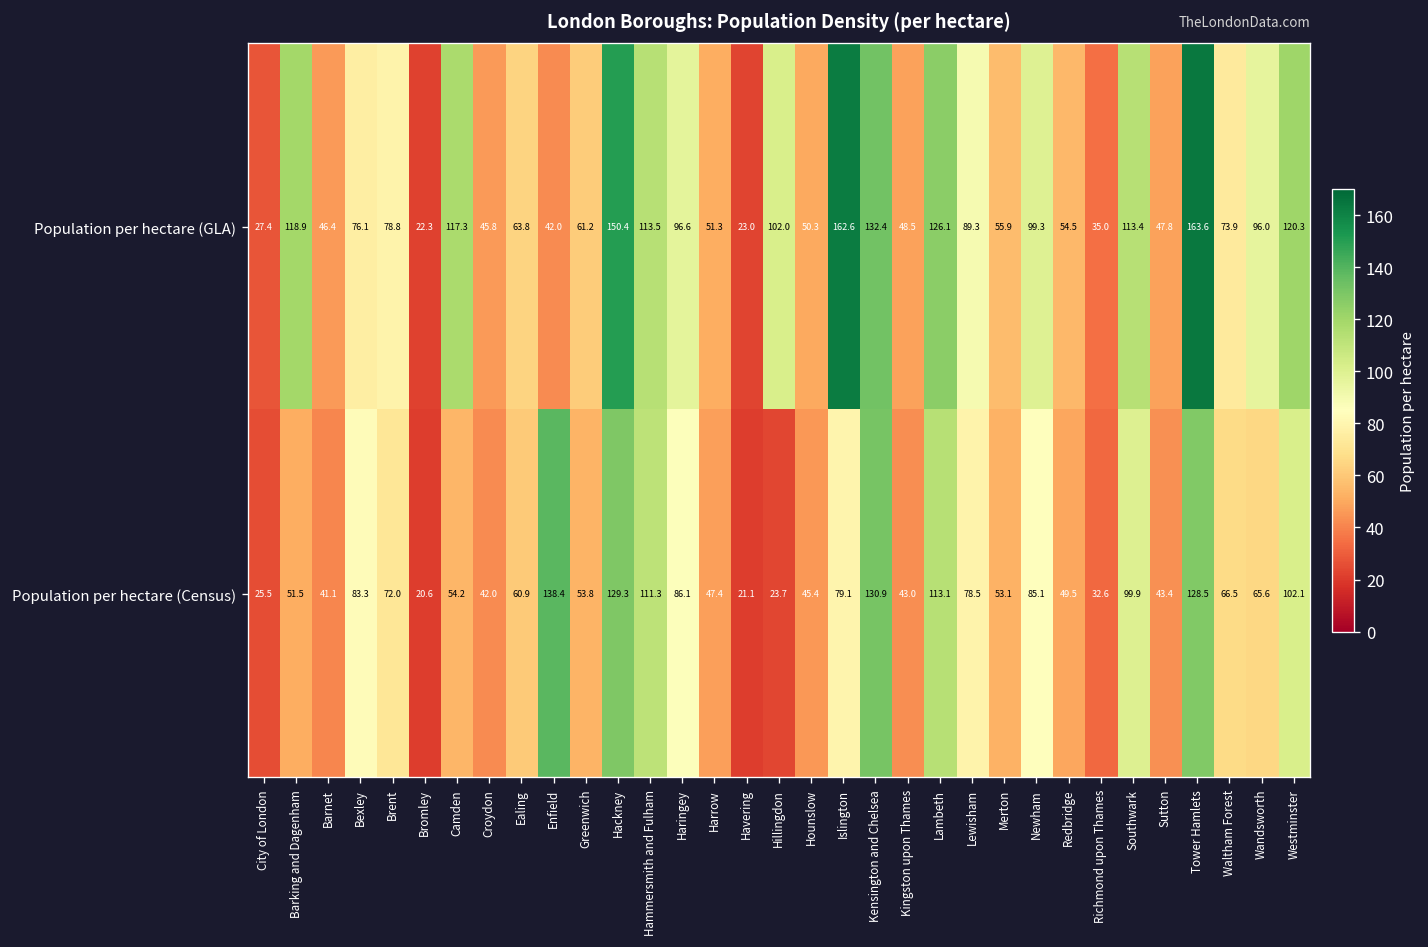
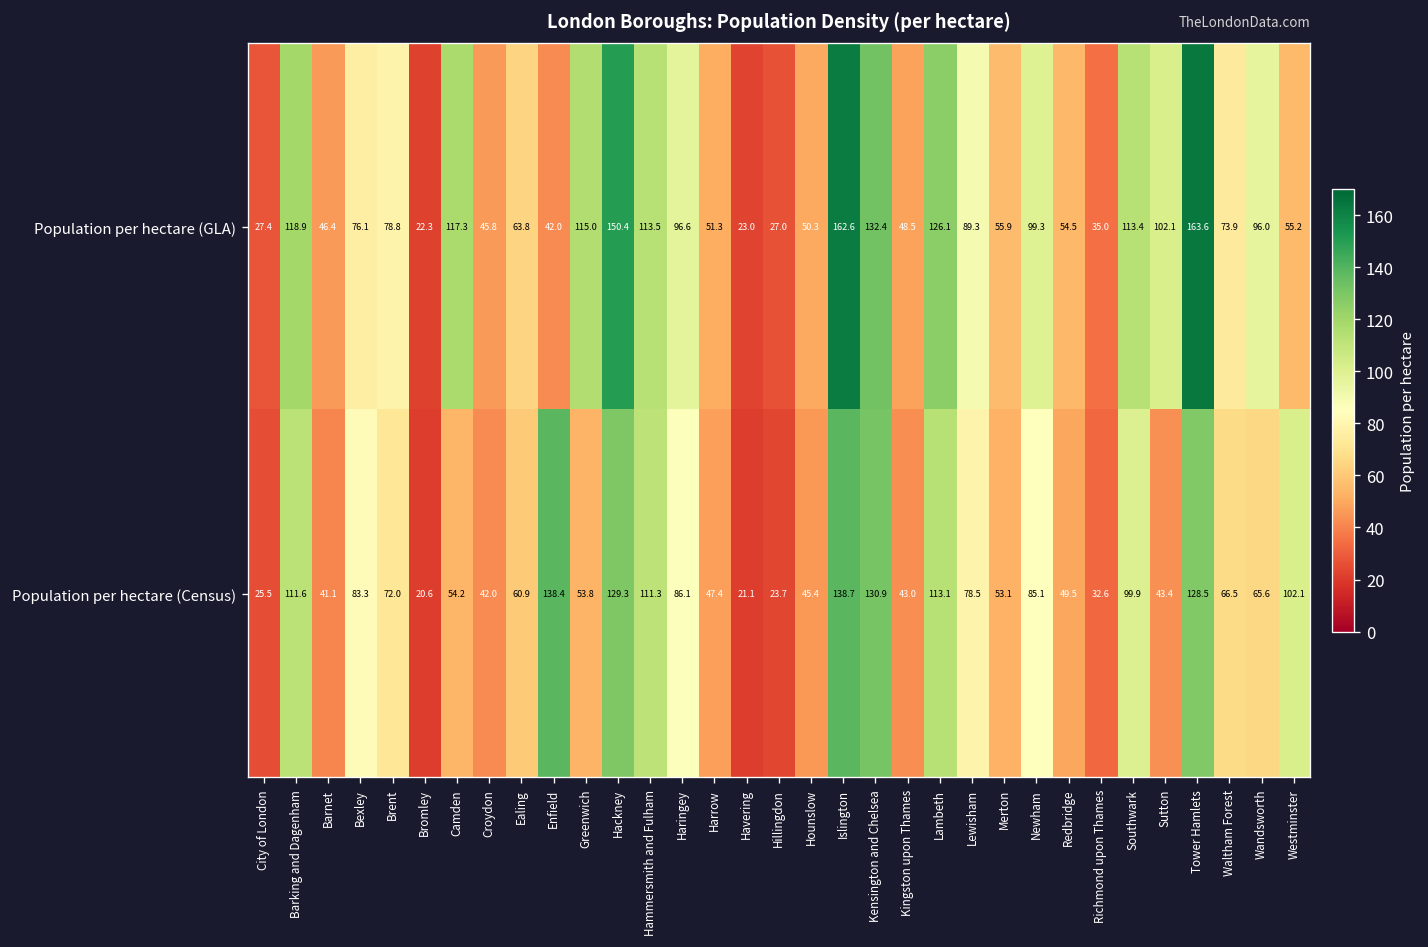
  {
    "Population per hectare (GLA)": {
      "City of London": 27.4,
      "Barking and Dagenham": 118.9,
      "Barnet": 46.4,
      "Bexley": 76.1,
      "Brent": 78.8,
      "Bromley": 22.3,
      "Camden": 117.3,
      "Croydon": 45.8,
      "Ealing": 63.8,
      "Enfield": 42.0,
-     "Greenwich": 61.2,
+     "Greenwich": 115.0,
      "Hackney": 150.4,
      "Hammersmith and Fulham": 113.5,
      "Haringey": 96.6,
      "Harrow": 51.3,
      "Havering": 23.0,
-     "Hillingdon": 102.0,
+     "Hillingdon": 27.0,
      "Hounslow": 50.3,
      "Islington": 162.6,
      "Kensington and Chelsea": 132.4,
      "Kingston upon Thames": 48.5,
      "Lambeth": 126.1,
      "Lewisham": 89.3,
      "Merton": 55.9,
      "Newham": 99.3,
      "Redbridge": 54.5,
      "Richmond upon Thames": 35.0,
      "Southwark": 113.4,
-     "Sutton": 47.8,
+     "Sutton": 102.1,
      "Tower Hamlets": 163.6,
      "Waltham Forest": 73.9,
      "Wandsworth": 96.0,
-     "Westminster": 120.3
+     "Westminster": 55.2
    },
    "Population per hectare (Census)": {
      "City of London": 25.5,
-     "Barking and Dagenham": 51.5,
+     "Barking and Dagenham": 111.6,
      "Barnet": 41.1,
      "Bexley": 83.3,
      "Brent": 72.0,
      "Bromley": 20.6,
      "Camden": 54.2,
      "Croydon": 42.0,
      "Ealing": 60.9,
      "Enfield": 138.4,
      "Greenwich": 53.8,
      "Hackney": 129.3,
      "Hammersmith and Fulham": 111.3,
      "Haringey": 86.1,
      "Harrow": 47.4,
      "Havering": 21.1,
      "Hillingdon": 23.7,
      "Hounslow": 45.4,
-     "Islington": 79.1,
+     "Islington": 138.7,
      "Kensington and Chelsea": 130.9,
      "Kingston upon Thames": 43.0,
      "Lambeth": 113.1,
      "Lewisham": 78.5,
      "Merton": 53.1,
      "Newham": 85.1,
      "Redbridge": 49.5,
      "Richmond upon Thames": 32.6,
      "Southwark": 99.9,
      "Sutton": 43.4,
      "Tower Hamlets": 128.5,
      "Waltham Forest": 66.5,
      "Wandsworth": 65.6,
      "Westminster": 102.1
    }
  }
